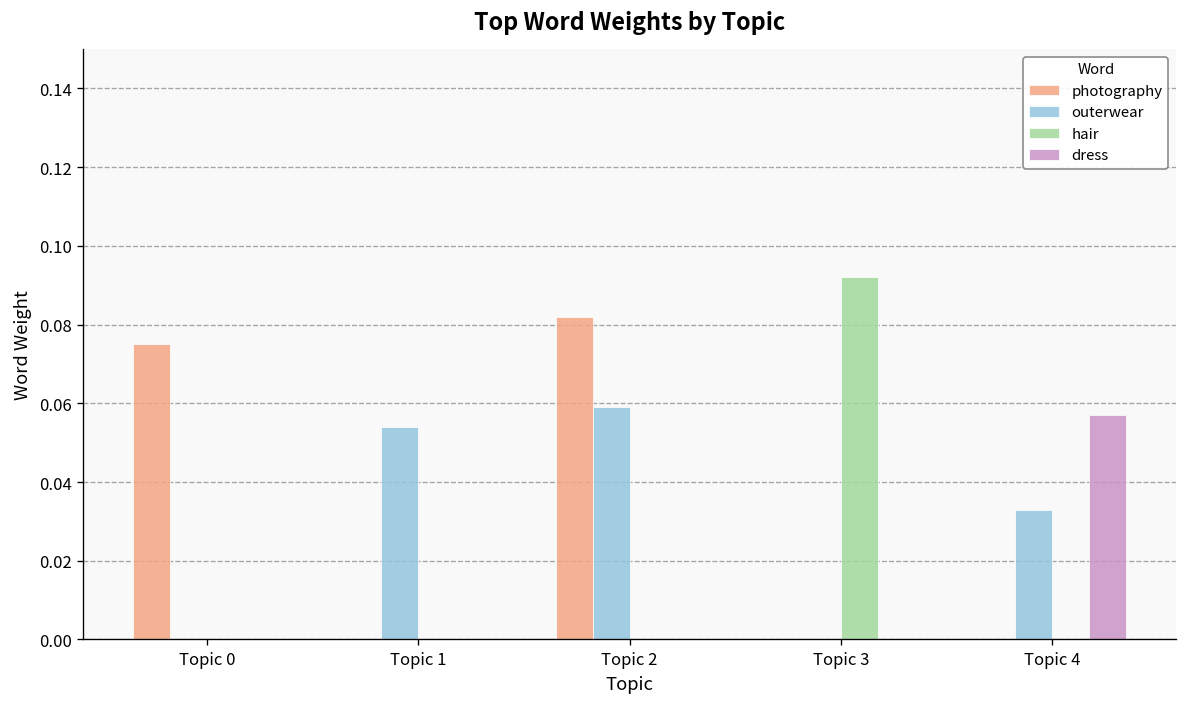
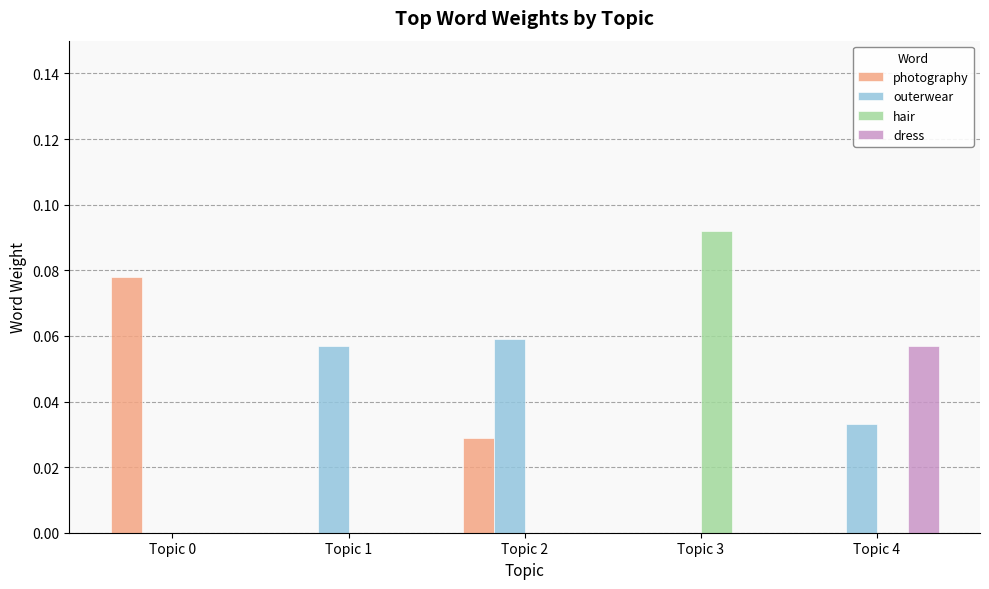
  {
    "photography": {
-     "Topic 0": 0.075,
+     "Topic 0": 0.078,
      "Topic 1": 0.000,
-     "Topic 2": 0.082,
+     "Topic 2": 0.029,
      "Topic 3": 0.000,
      "Topic 4": 0.000
    },
    "outerwear": {
      "Topic 0": 0.000,
-     "Topic 1": 0.054,
+     "Topic 1": 0.057,
      "Topic 2": 0.059,
      "Topic 3": 0.000,
      "Topic 4": 0.033
    },
    "hair": {
      "Topic 0": 0.000,
      "Topic 1": 0.000,
      "Topic 2": 0.000,
      "Topic 3": 0.092,
      "Topic 4": 0.000
    },
    "dress": {
      "Topic 0": 0.000,
      "Topic 1": 0.000,
      "Topic 2": 0.000,
      "Topic 3": 0.000,
      "Topic 4": 0.057
    }
  }
